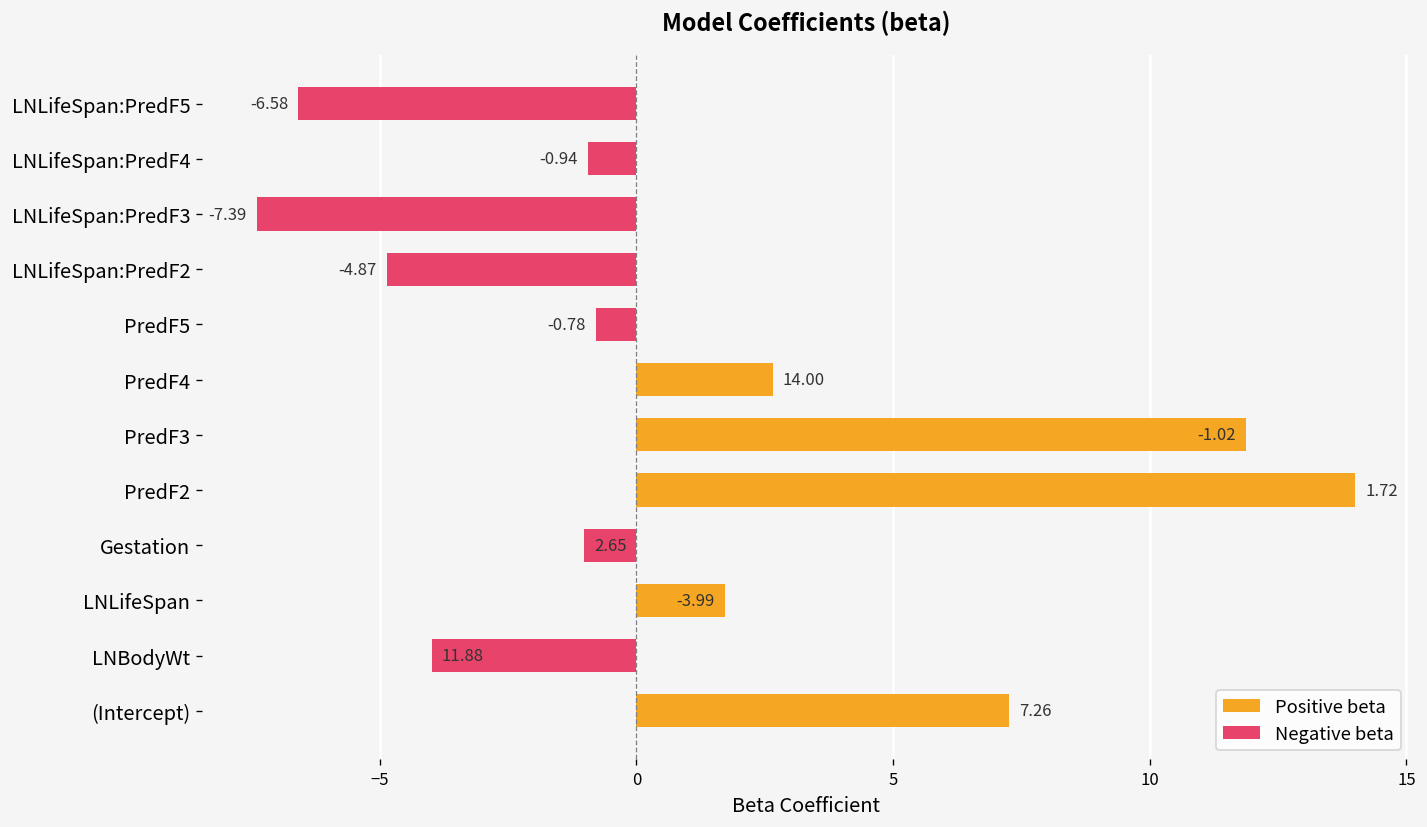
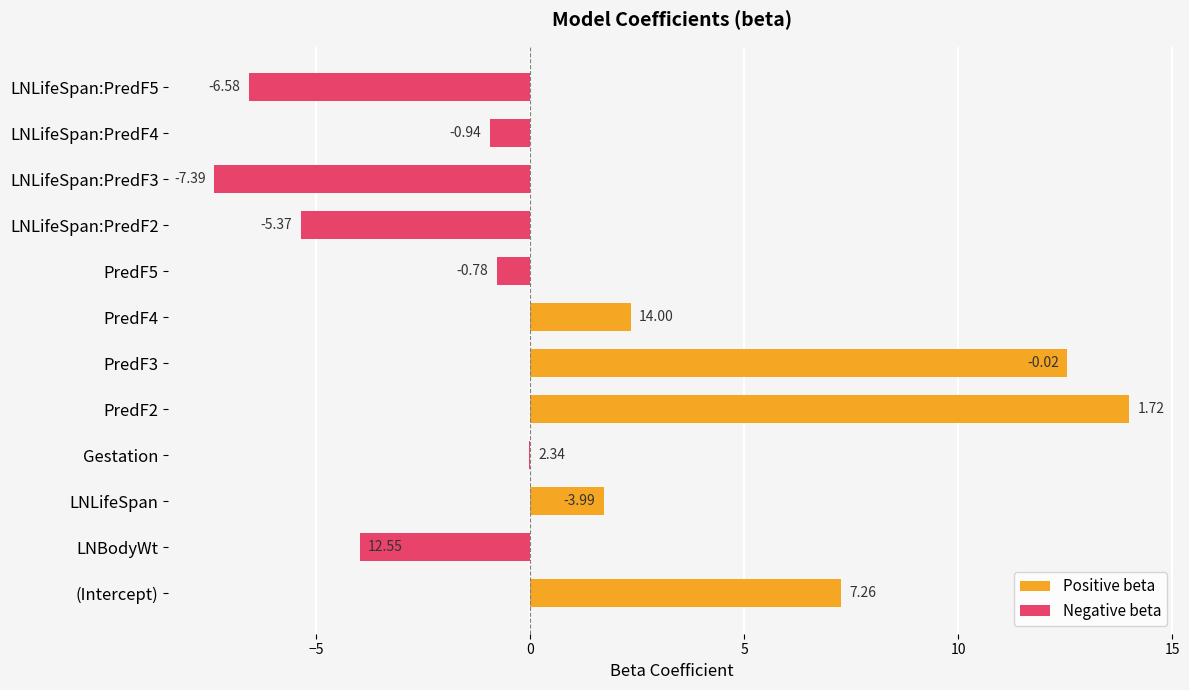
  {
    "Positive beta": {
-     "PredF4": 2.65,
-     "PredF3": 11.88,
+     "PredF4": 2.34,
+     "PredF3": 12.55,
      "(Intercept)": 7.26
    },
    "Negative beta": {
      "LNLifeSpan:PredF5": -6.58,
      "LNLifeSpan:PredF4": -0.94,
      "LNLifeSpan:PredF3": -7.39,
-     "LNLifeSpan:PredF2": -4.87,
+     "LNLifeSpan:PredF2": -5.37,
      "PredF5": -0.78,
-     "Gestation": -1.02
+     "Gestation": -0.02
    }
  }
